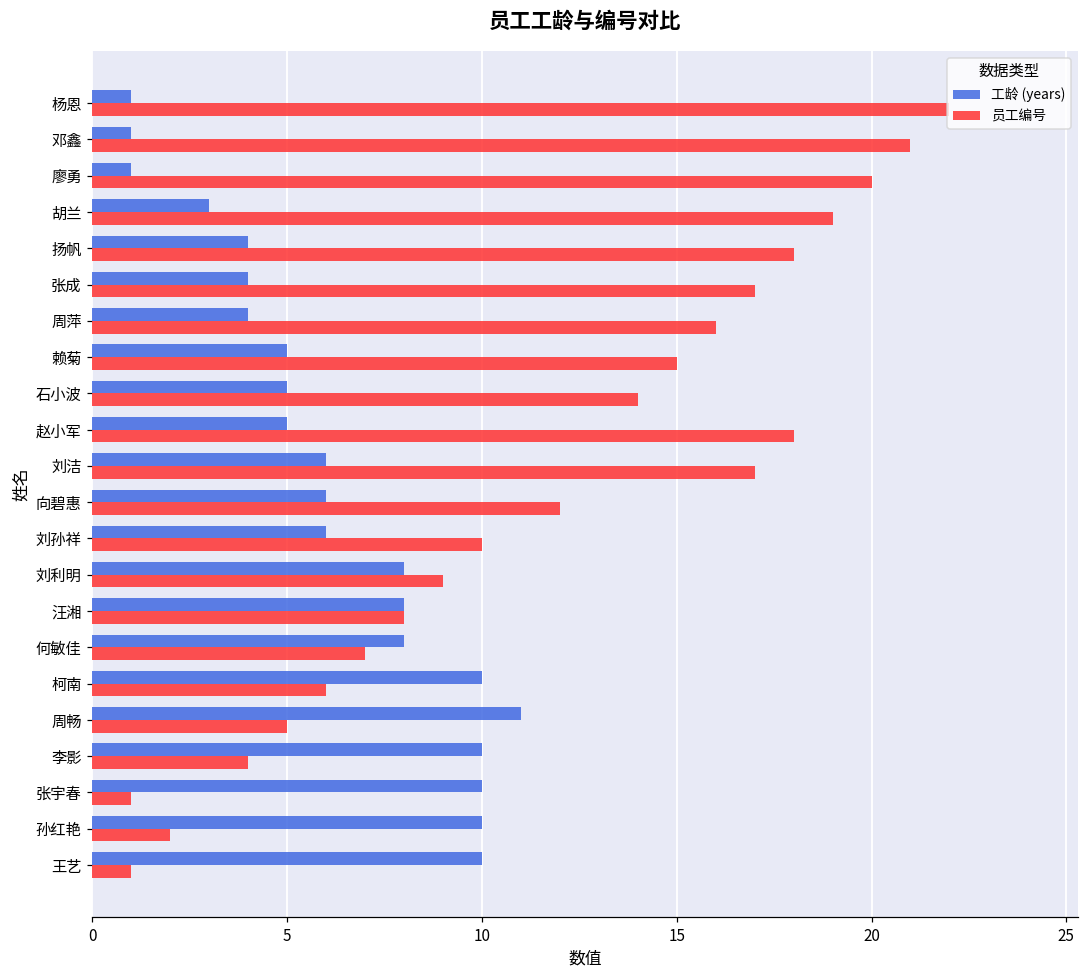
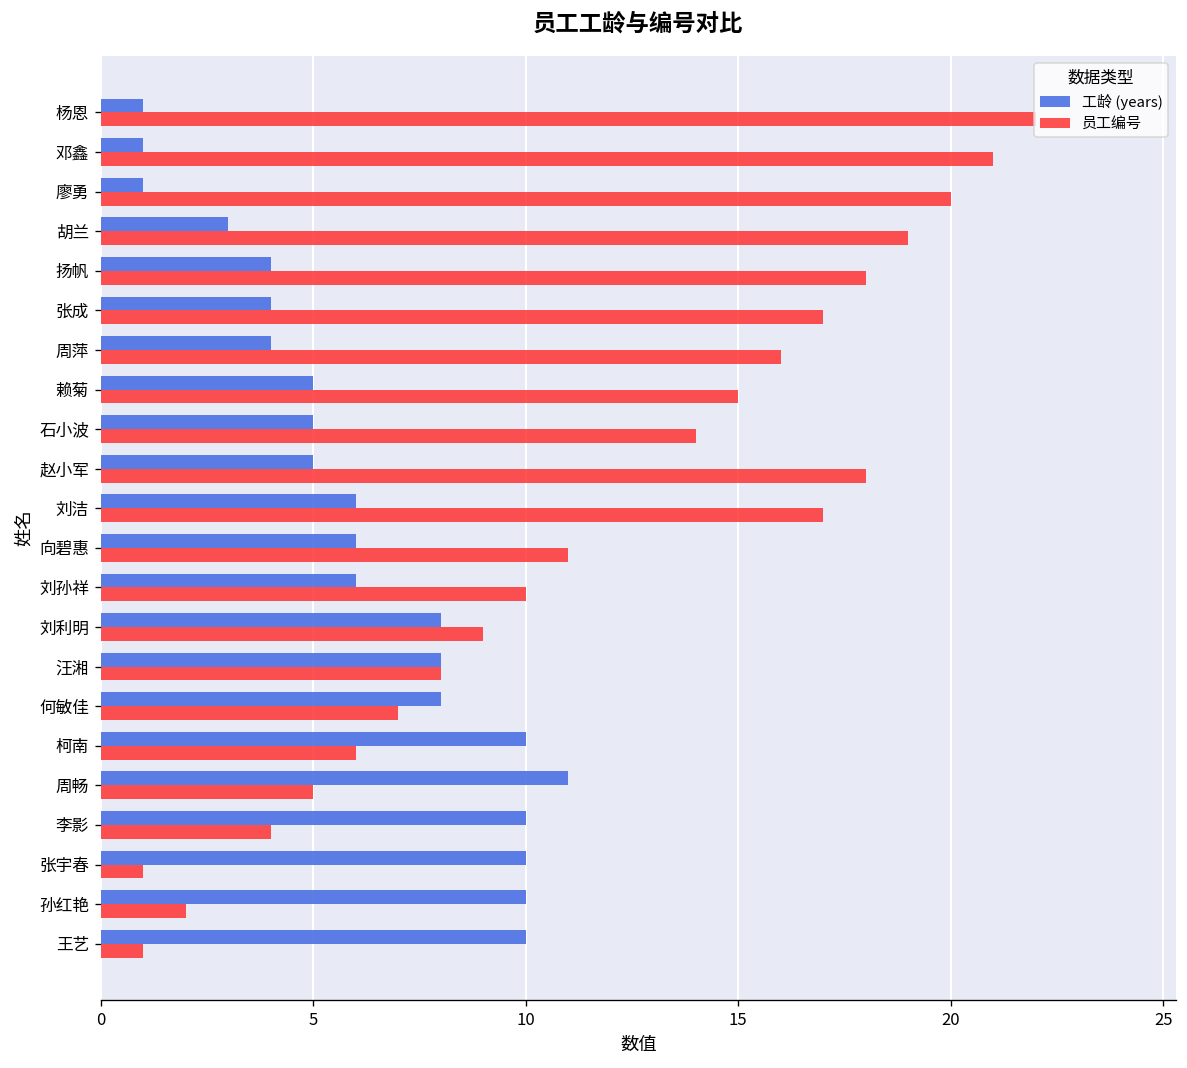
  {
    "工龄 (years)": {
      "杨恩": 1,
      "邓鑫": 1,
      "廖勇": 1,
      "胡兰": 3,
      "扬帆": 4,
      "张成": 4,
      "周萍": 4,
      "赖菊": 5,
      "石小波": 5,
      "赵小军": 5,
      "刘洁": 6,
      "向碧惠": 6,
      "刘孙祥": 6,
      "刘利明": 8,
      "汪湘": 8,
      "何敏佳": 8,
      "柯南": 10,
      "周畅": 11,
      "李影": 10,
      "张宇春": 10,
      "孙红艳": 10,
      "王艺": 10
    },
    "员工编号": {
      "邓鑫": 21,
      "廖勇": 20,
      "胡兰": 19,
      "扬帆": 18,
      "张成": 17,
      "周萍": 16,
      "赖菊": 15,
      "石小波": 14,
      "赵小军": 18,
      "刘洁": 17,
-     "向碧惠": 12,
+     "向碧惠": 11,
      "刘孙祥": 10,
      "刘利明": 9,
      "汪湘": 8,
      "何敏佳": 7,
      "柯南": 6,
      "周畅": 5,
      "李影": 4,
      "张宇春": 1,
      "孙红艳": 2,
      "王艺": 1
    }
  }
